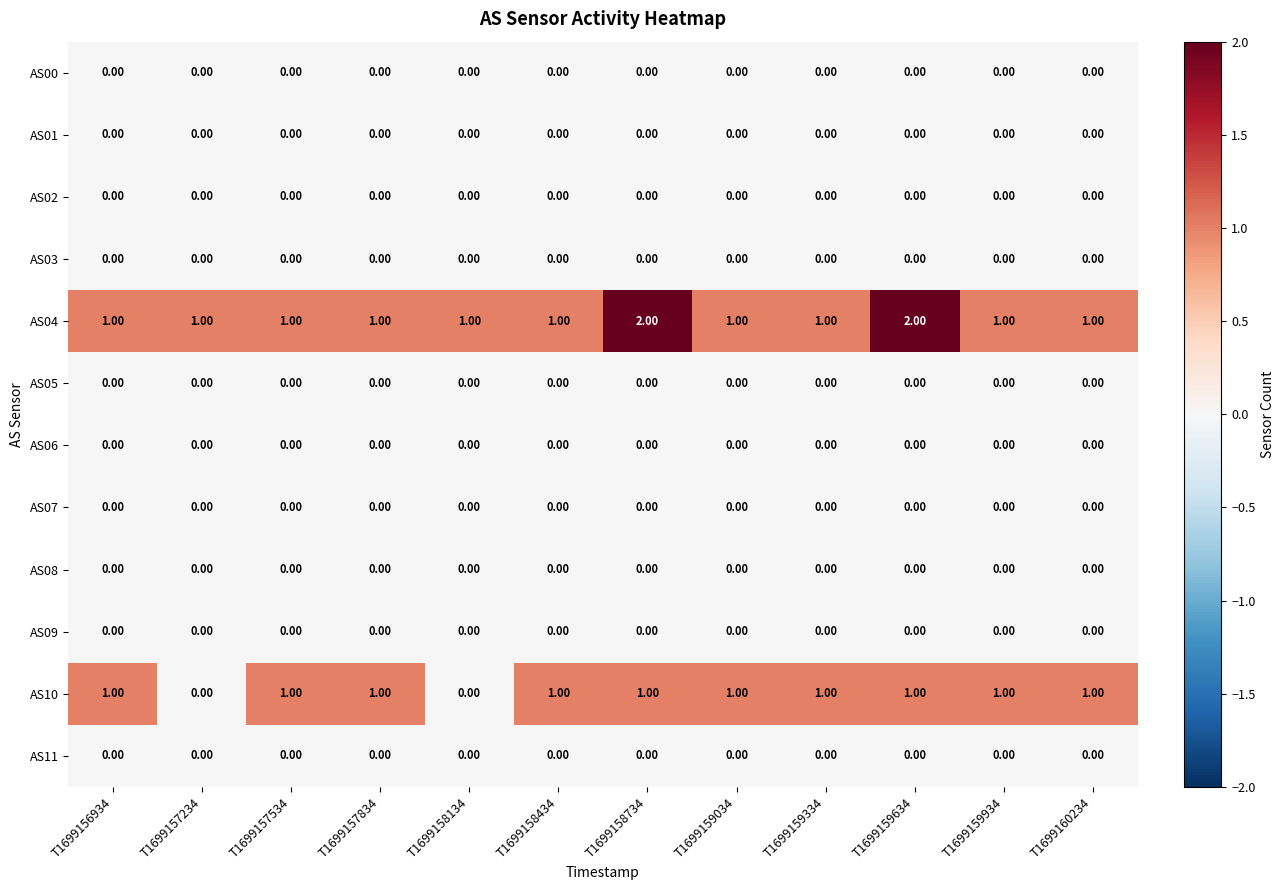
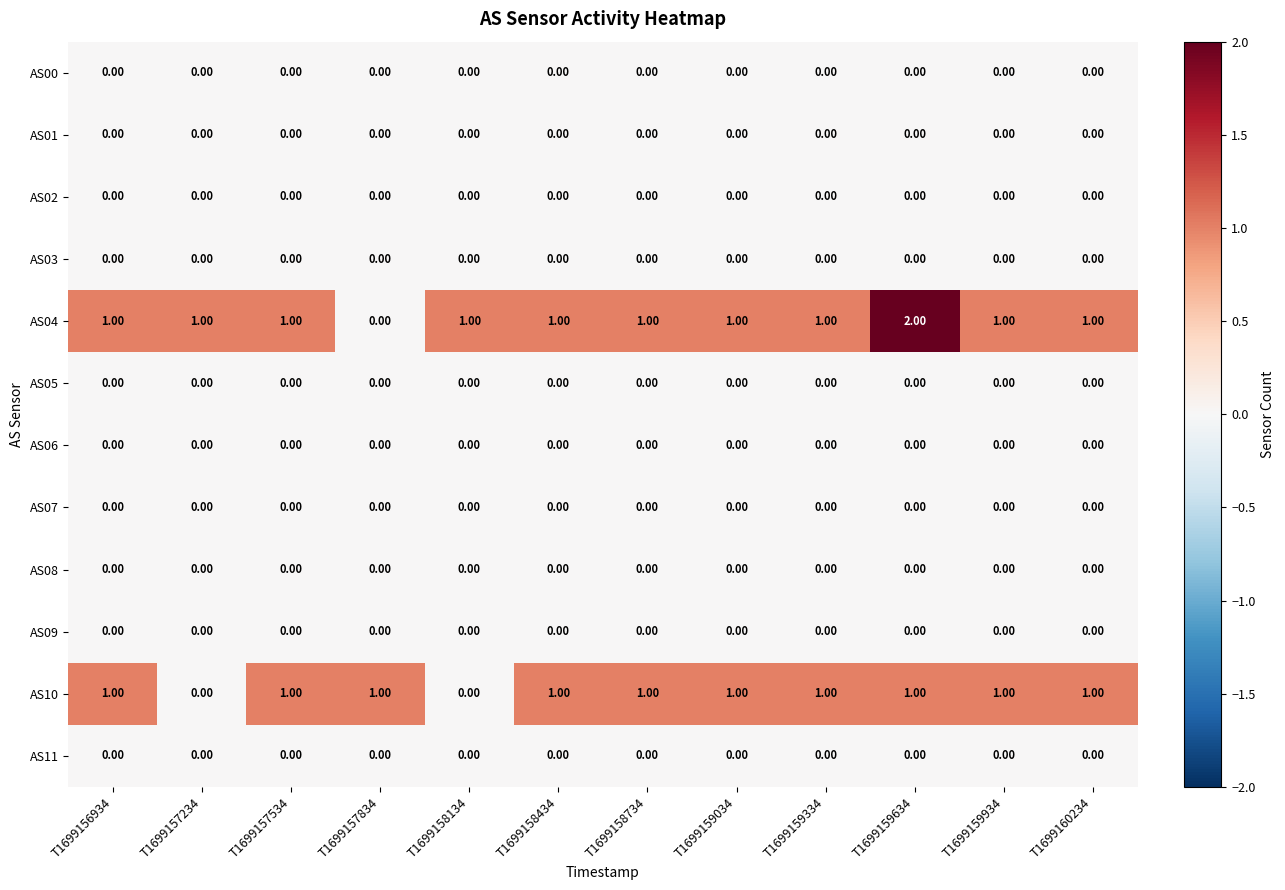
  {
    "AS00": {
      "T1699156934": 0.00,
      "T1699157234": 0.00,
      "T1699157534": 0.00,
      "T1699157834": 0.00,
      "T1699158134": 0.00,
      "T1699158434": 0.00,
      "T1699158734": 0.00,
      "T1699159034": 0.00,
      "T1699159334": 0.00,
      "T1699159634": 0.00,
      "T1699159934": 0.00,
      "T1699160234": 0.00
    },
    "AS01": {
      "T1699156934": 0.00,
      "T1699157234": 0.00,
      "T1699157534": 0.00,
      "T1699157834": 0.00,
      "T1699158134": 0.00,
      "T1699158434": 0.00,
      "T1699158734": 0.00,
      "T1699159034": 0.00,
      "T1699159334": 0.00,
      "T1699159634": 0.00,
      "T1699159934": 0.00,
      "T1699160234": 0.00
    },
    "AS02": {
      "T1699156934": 0.00,
      "T1699157234": 0.00,
      "T1699157534": 0.00,
      "T1699157834": 0.00,
      "T1699158134": 0.00,
      "T1699158434": 0.00,
      "T1699158734": 0.00,
      "T1699159034": 0.00,
      "T1699159334": 0.00,
      "T1699159634": 0.00,
      "T1699159934": 0.00,
      "T1699160234": 0.00
    },
    "AS03": {
      "T1699156934": 0.00,
      "T1699157234": 0.00,
      "T1699157534": 0.00,
      "T1699157834": 0.00,
      "T1699158134": 0.00,
      "T1699158434": 0.00,
      "T1699158734": 0.00,
      "T1699159034": 0.00,
      "T1699159334": 0.00,
      "T1699159634": 0.00,
      "T1699159934": 0.00,
      "T1699160234": 0.00
    },
    "AS04": {
      "T1699156934": 1.00,
      "T1699157234": 1.00,
      "T1699157534": 1.00,
-     "T1699157834": 1.00,
+     "T1699157834": 0.00,
      "T1699158134": 1.00,
      "T1699158434": 1.00,
-     "T1699158734": 2.00,
+     "T1699158734": 1.00,
      "T1699159034": 1.00,
      "T1699159334": 1.00,
      "T1699159634": 2.00,
      "T1699159934": 1.00,
      "T1699160234": 1.00
    },
    "AS05": {
      "T1699156934": 0.00,
      "T1699157234": 0.00,
      "T1699157534": 0.00,
      "T1699157834": 0.00,
      "T1699158134": 0.00,
      "T1699158434": 0.00,
      "T1699158734": 0.00,
      "T1699159034": 0.00,
      "T1699159334": 0.00,
      "T1699159634": 0.00,
      "T1699159934": 0.00,
      "T1699160234": 0.00
    },
    "AS06": {
      "T1699156934": 0.00,
      "T1699157234": 0.00,
      "T1699157534": 0.00,
      "T1699157834": 0.00,
      "T1699158134": 0.00,
      "T1699158434": 0.00,
      "T1699158734": 0.00,
      "T1699159034": 0.00,
      "T1699159334": 0.00,
      "T1699159634": 0.00,
      "T1699159934": 0.00,
      "T1699160234": 0.00
    },
    "AS07": {
      "T1699156934": 0.00,
      "T1699157234": 0.00,
      "T1699157534": 0.00,
      "T1699157834": 0.00,
      "T1699158134": 0.00,
      "T1699158434": 0.00,
      "T1699158734": 0.00,
      "T1699159034": 0.00,
      "T1699159334": 0.00,
      "T1699159634": 0.00,
      "T1699159934": 0.00,
      "T1699160234": 0.00
    },
    "AS08": {
      "T1699156934": 0.00,
      "T1699157234": 0.00,
      "T1699157534": 0.00,
      "T1699157834": 0.00,
      "T1699158134": 0.00,
      "T1699158434": 0.00,
      "T1699158734": 0.00,
      "T1699159034": 0.00,
      "T1699159334": 0.00,
      "T1699159634": 0.00,
      "T1699159934": 0.00,
      "T1699160234": 0.00
    },
    "AS09": {
      "T1699156934": 0.00,
      "T1699157234": 0.00,
      "T1699157534": 0.00,
      "T1699157834": 0.00,
      "T1699158134": 0.00,
      "T1699158434": 0.00,
      "T1699158734": 0.00,
      "T1699159034": 0.00,
      "T1699159334": 0.00,
      "T1699159634": 0.00,
      "T1699159934": 0.00,
      "T1699160234": 0.00
    },
    "AS10": {
      "T1699156934": 1.00,
      "T1699157234": 0.00,
      "T1699157534": 1.00,
      "T1699157834": 1.00,
      "T1699158134": 0.00,
      "T1699158434": 1.00,
      "T1699158734": 1.00,
      "T1699159034": 1.00,
      "T1699159334": 1.00,
      "T1699159634": 1.00,
      "T1699159934": 1.00,
      "T1699160234": 1.00
    },
    "AS11": {
      "T1699156934": 0.00,
      "T1699157234": 0.00,
      "T1699157534": 0.00,
      "T1699157834": 0.00,
      "T1699158134": 0.00,
      "T1699158434": 0.00,
      "T1699158734": 0.00,
      "T1699159034": 0.00,
      "T1699159334": 0.00,
      "T1699159634": 0.00,
      "T1699159934": 0.00,
      "T1699160234": 0.00
    }
  }
